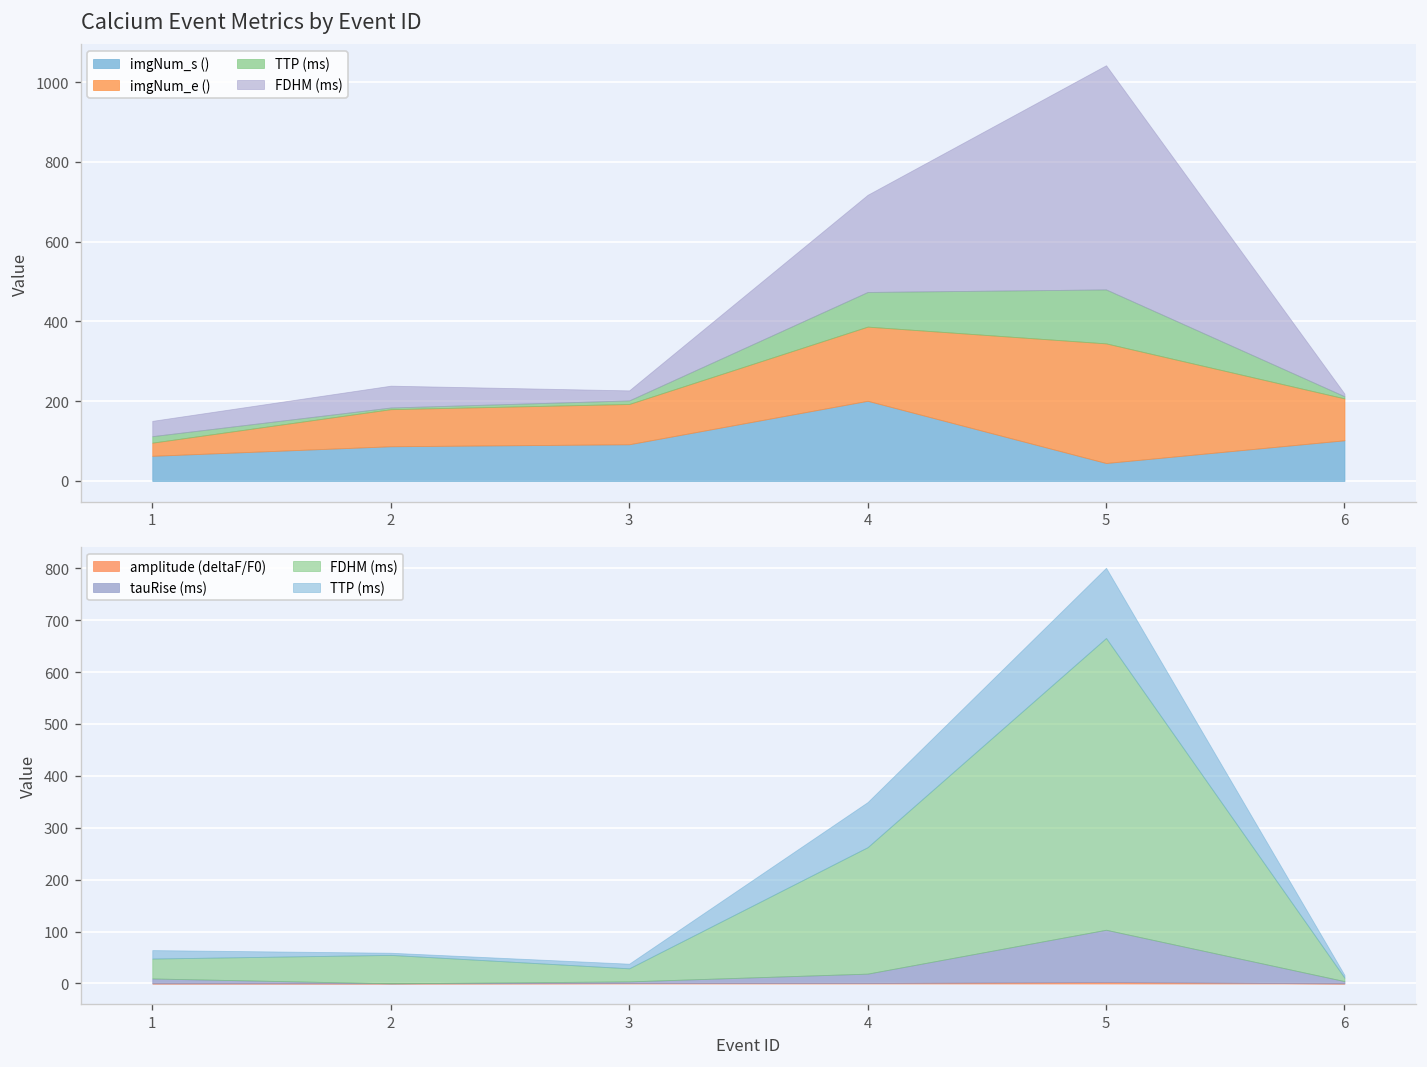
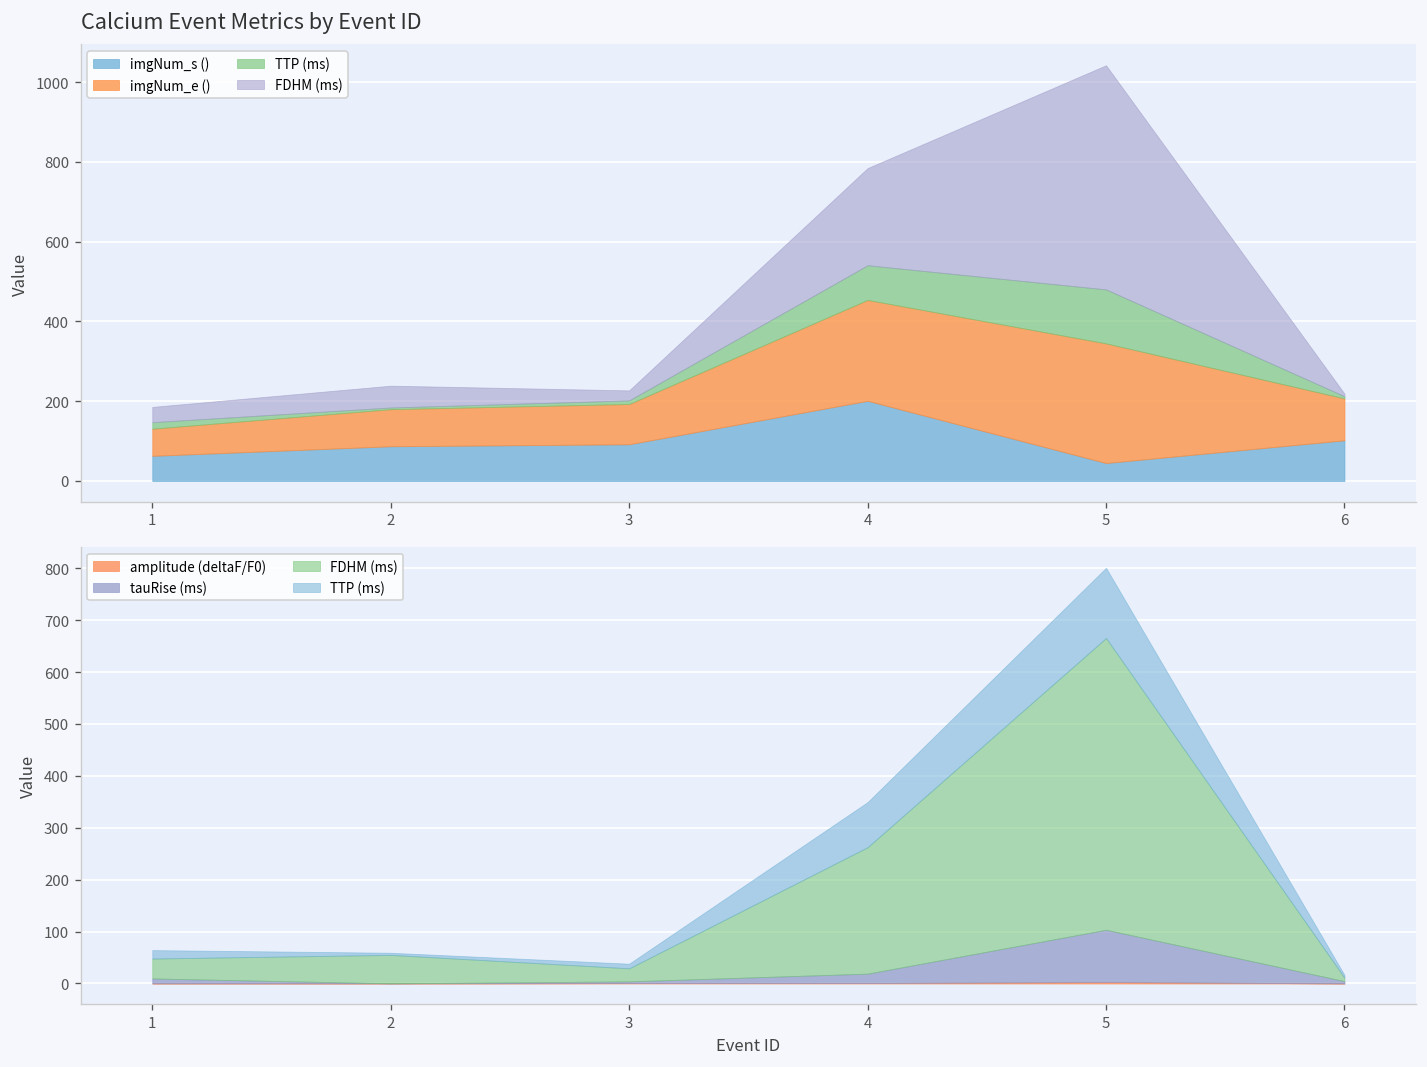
  {
    "Calcium Event Metrics by Event ID": {
      "imgNum_e ()": {
-       "1": 30,
+       "1": 70,
        "3": 100,
-       "4": 190,
+       "4": 250,
        "5": 300
      }
    }
  }
